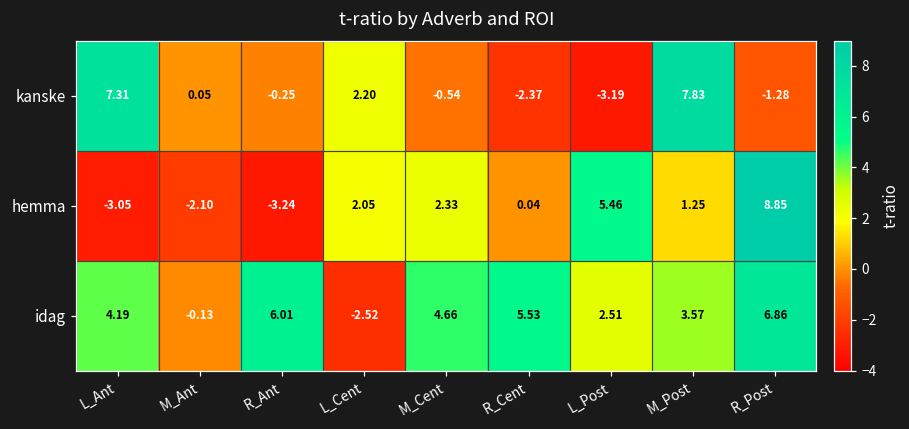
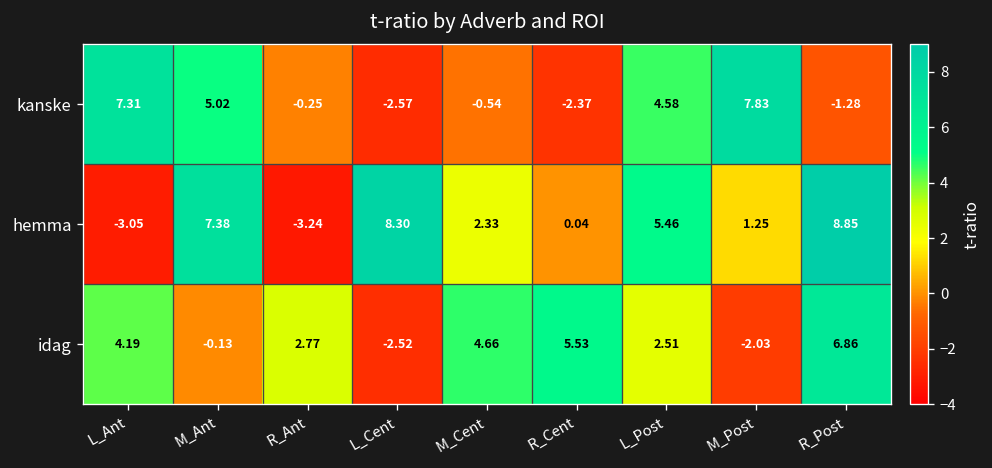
  {
    "kanske": {
      "L_Ant": 7.31,
-     "M_Ant": 0.05,
+     "M_Ant": 5.02,
      "R_Ant": -0.25,
-     "L_Cent": 2.20,
+     "L_Cent": -2.57,
      "M_Cent": -0.54,
      "R_Cent": -2.37,
-     "L_Post": -3.19,
+     "L_Post": 4.58,
      "M_Post": 7.83,
      "R_Post": -1.28
    },
    "hemma": {
      "L_Ant": -3.05,
-     "M_Ant": -2.10,
+     "M_Ant": 7.38,
      "R_Ant": -3.24,
-     "L_Cent": 2.05,
+     "L_Cent": 8.30,
      "M_Cent": 2.33,
      "R_Cent": 0.04,
      "L_Post": 5.46,
      "M_Post": 1.25,
      "R_Post": 8.85
    },
    "idag": {
      "L_Ant": 4.19,
      "M_Ant": -0.13,
-     "R_Ant": 6.01,
+     "R_Ant": 2.77,
      "L_Cent": -2.52,
      "M_Cent": 4.66,
      "R_Cent": 5.53,
      "L_Post": 2.51,
-     "M_Post": 3.57,
+     "M_Post": -2.03,
      "R_Post": 6.86
    }
  }
